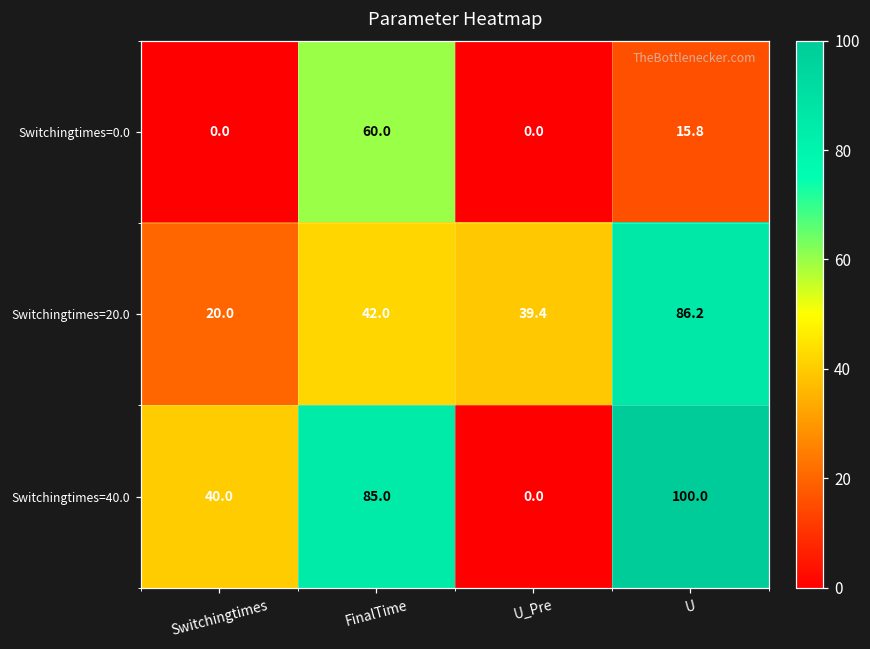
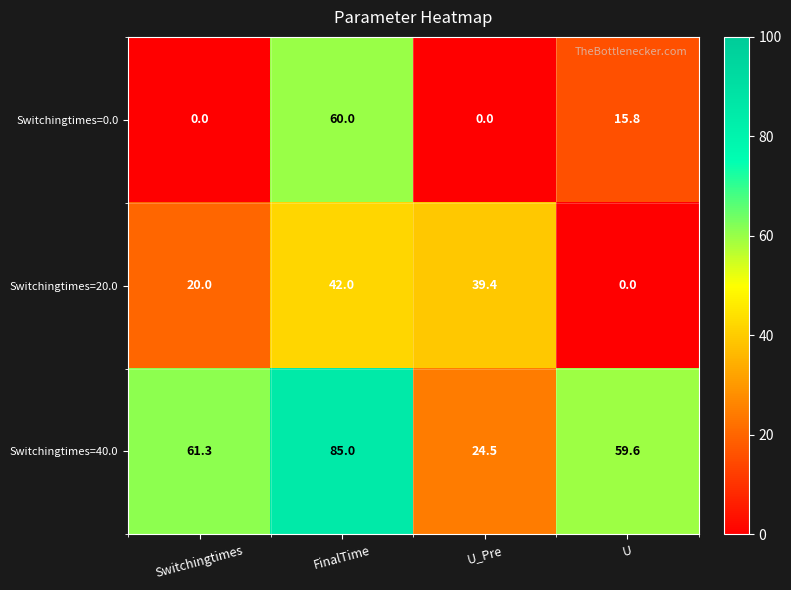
  {
    "Switchingtimes=0.0": {
      "Switchingtimes": 0.0,
      "FinalTime": 60.0,
      "U_Pre": 0.0
    },
    "Switchingtimes=20.0": {
      "Switchingtimes": 20.0,
      "FinalTime": 42.0,
      "U_Pre": 39.4,
-     "U": 86.2
+     "U": 0.0
    },
    "Switchingtimes=40.0": {
-     "Switchingtimes": 40.0,
+     "Switchingtimes": 61.3,
      "FinalTime": 85.0,
-     "U_Pre": 0.0,
-     "U": 100.0
+     "U_Pre": 24.5,
+     "U": 59.6
    }
  }
